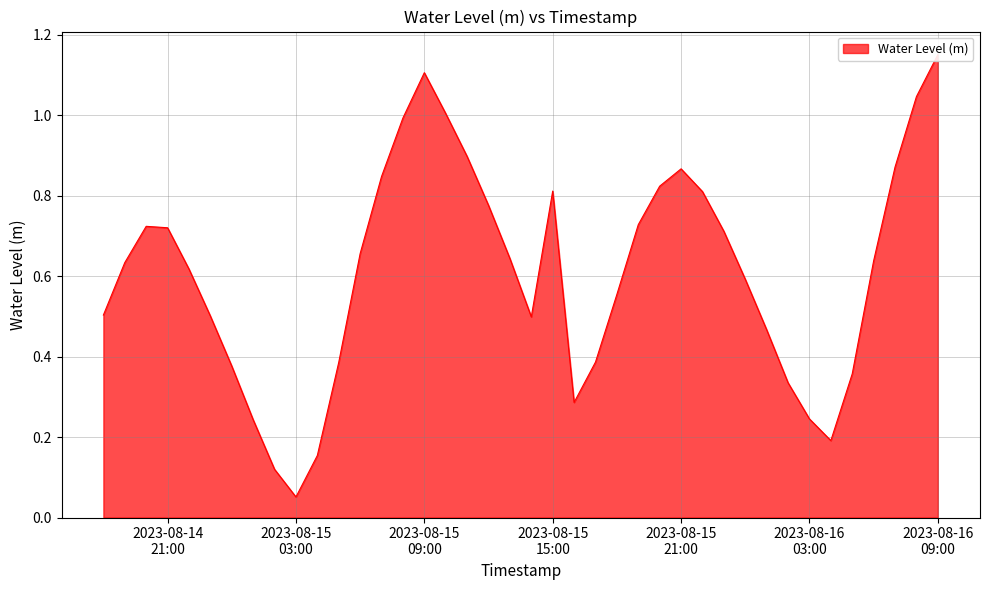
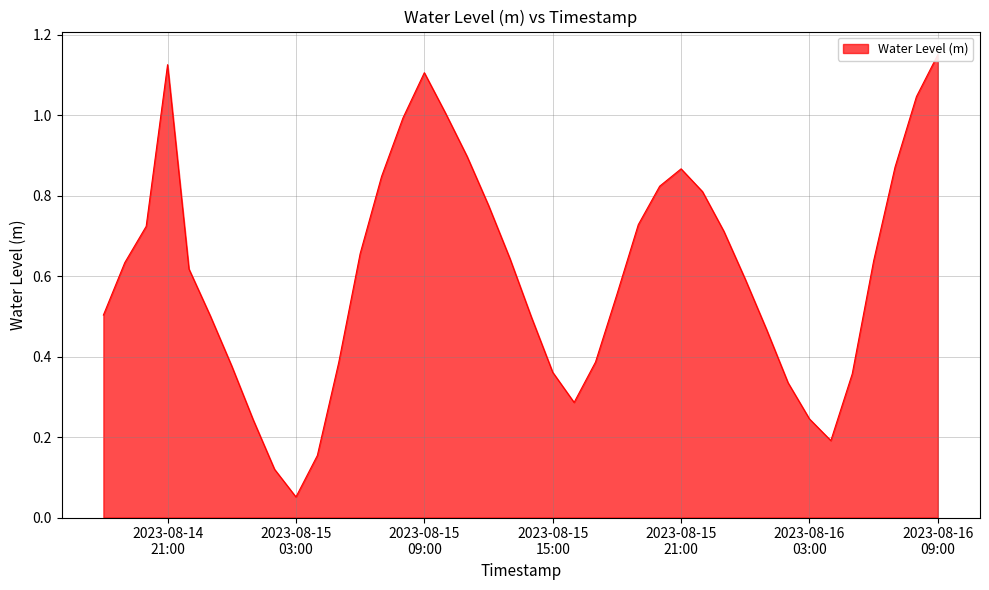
  {
-   "2023-08-14 21:00": 0.72,
+   "2023-08-14 21:00": 1.13,
    "2023-08-15 03:00": 0.05,
    "2023-08-15 09:00": 1.11,
-   "2023-08-15 15:00": 0.81,
+   "2023-08-15 15:00": 0.36,
    "2023-08-15 21:00": 0.87,
    "2023-08-16 03:00": 0.25
  }
